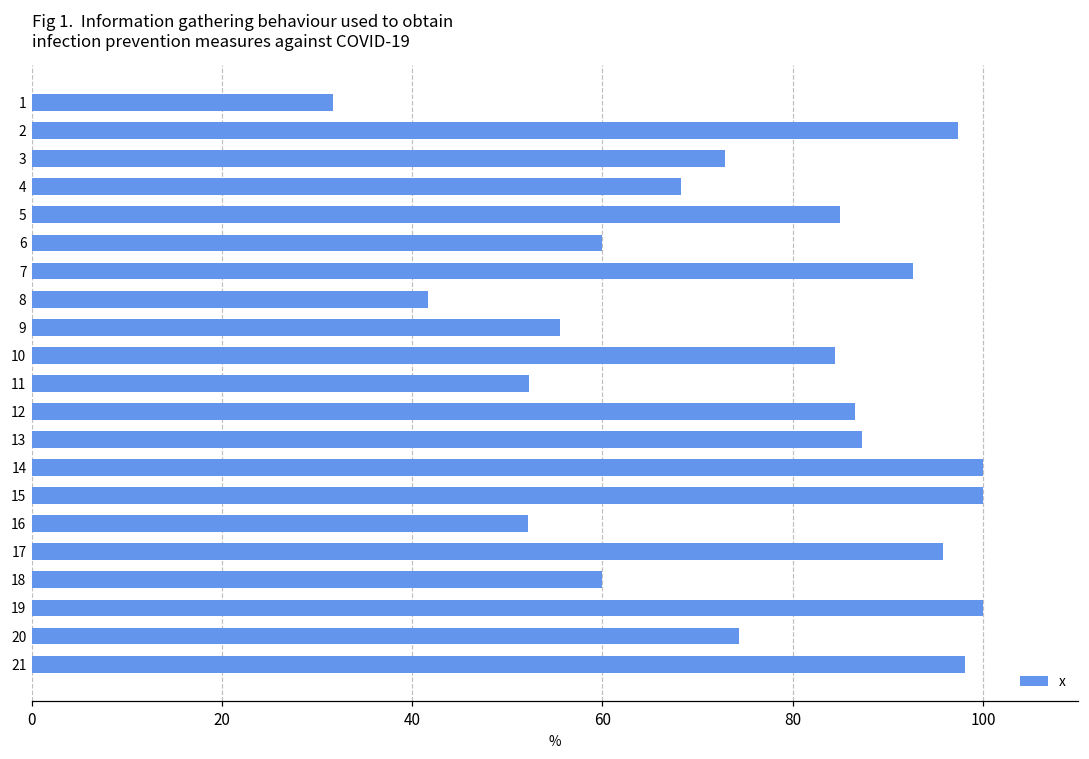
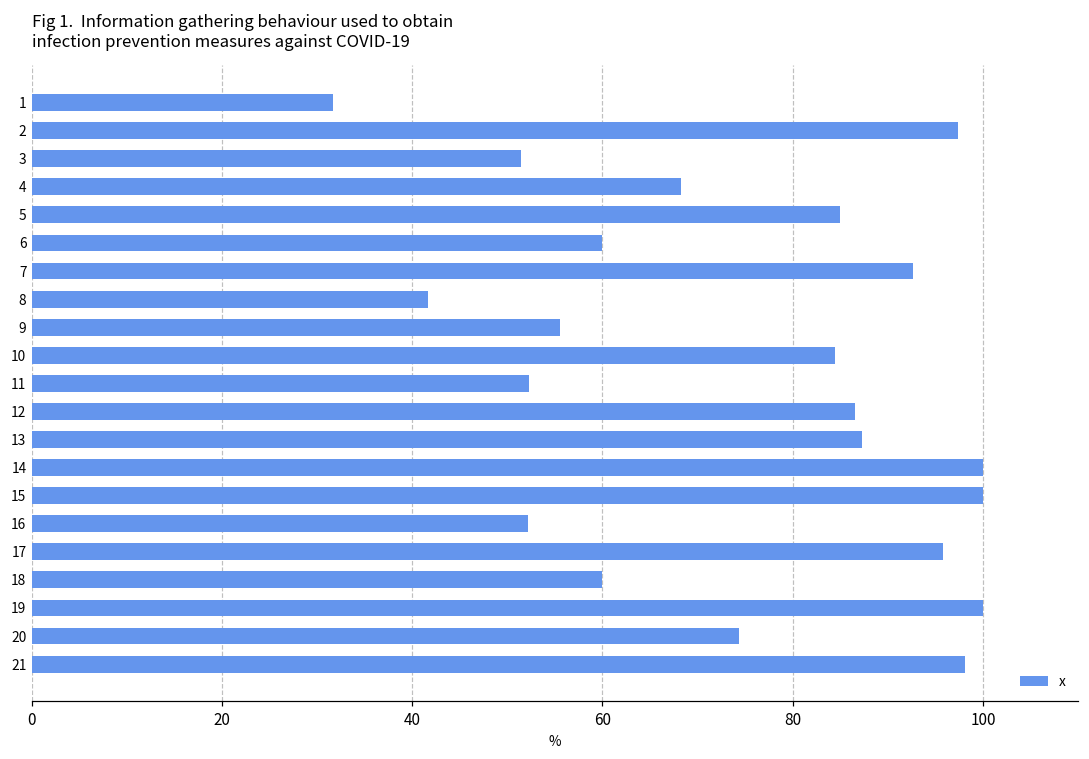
  {
    "1": 32,
    "2": 97,
-   "3": 73,
+   "3": 51,
    "4": 68,
    "5": 85,
    "6": 60,
    "7": 93,
    "8": 42,
    "9": 56,
    "10": 84,
    "11": 52,
    "12": 87,
    "13": 87,
    "14": 100,
    "15": 100,
    "16": 52,
    "17": 96,
    "18": 60,
    "19": 100,
    "20": 74,
    "21": 98
  }
